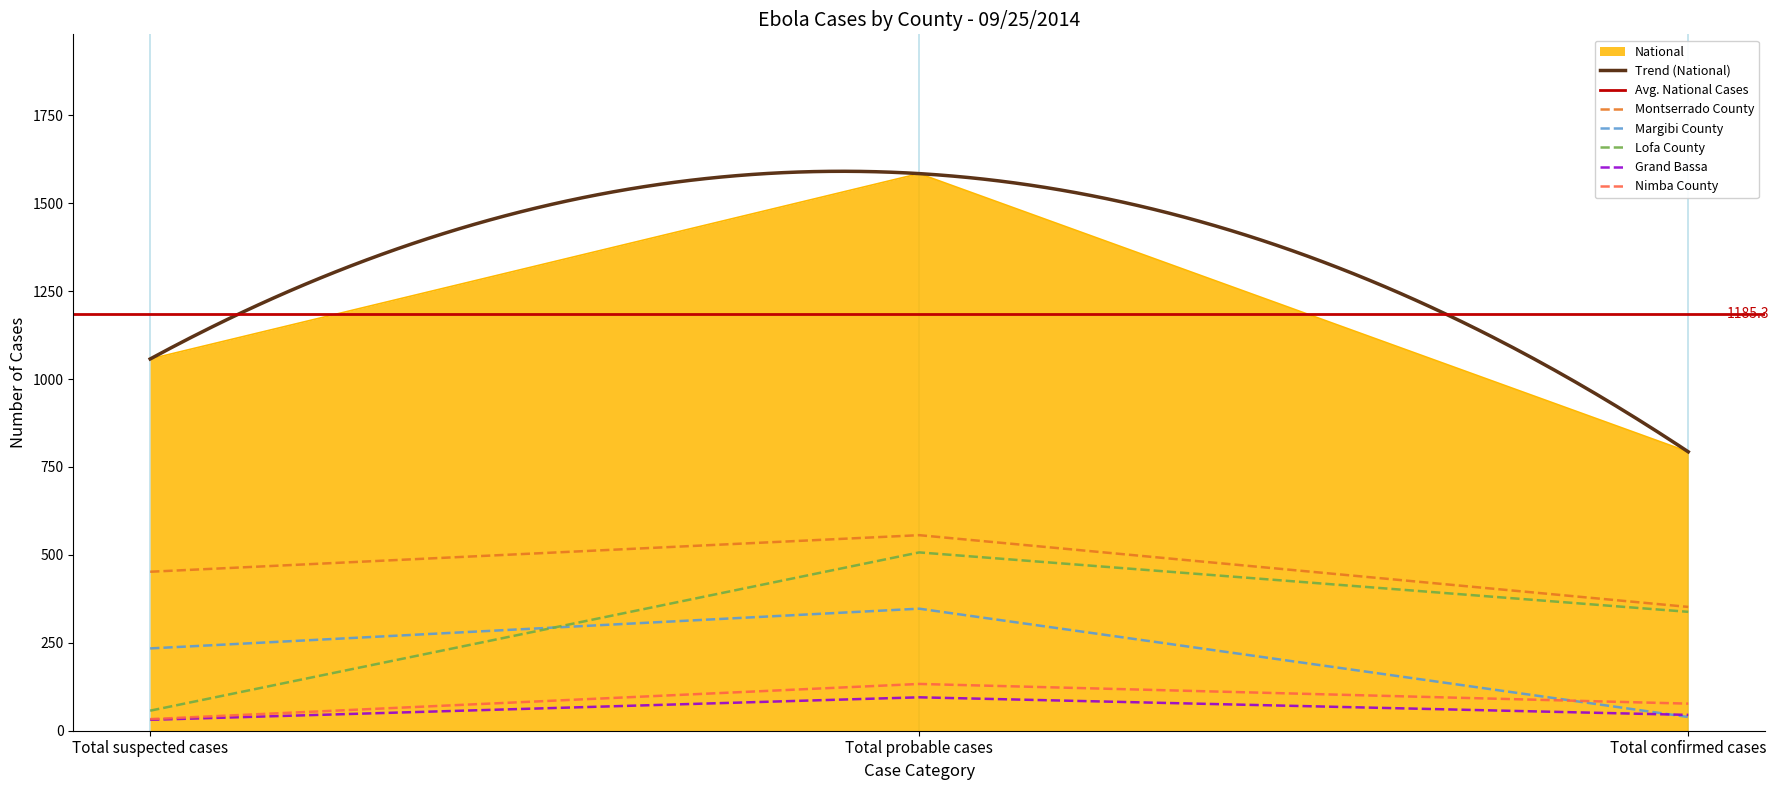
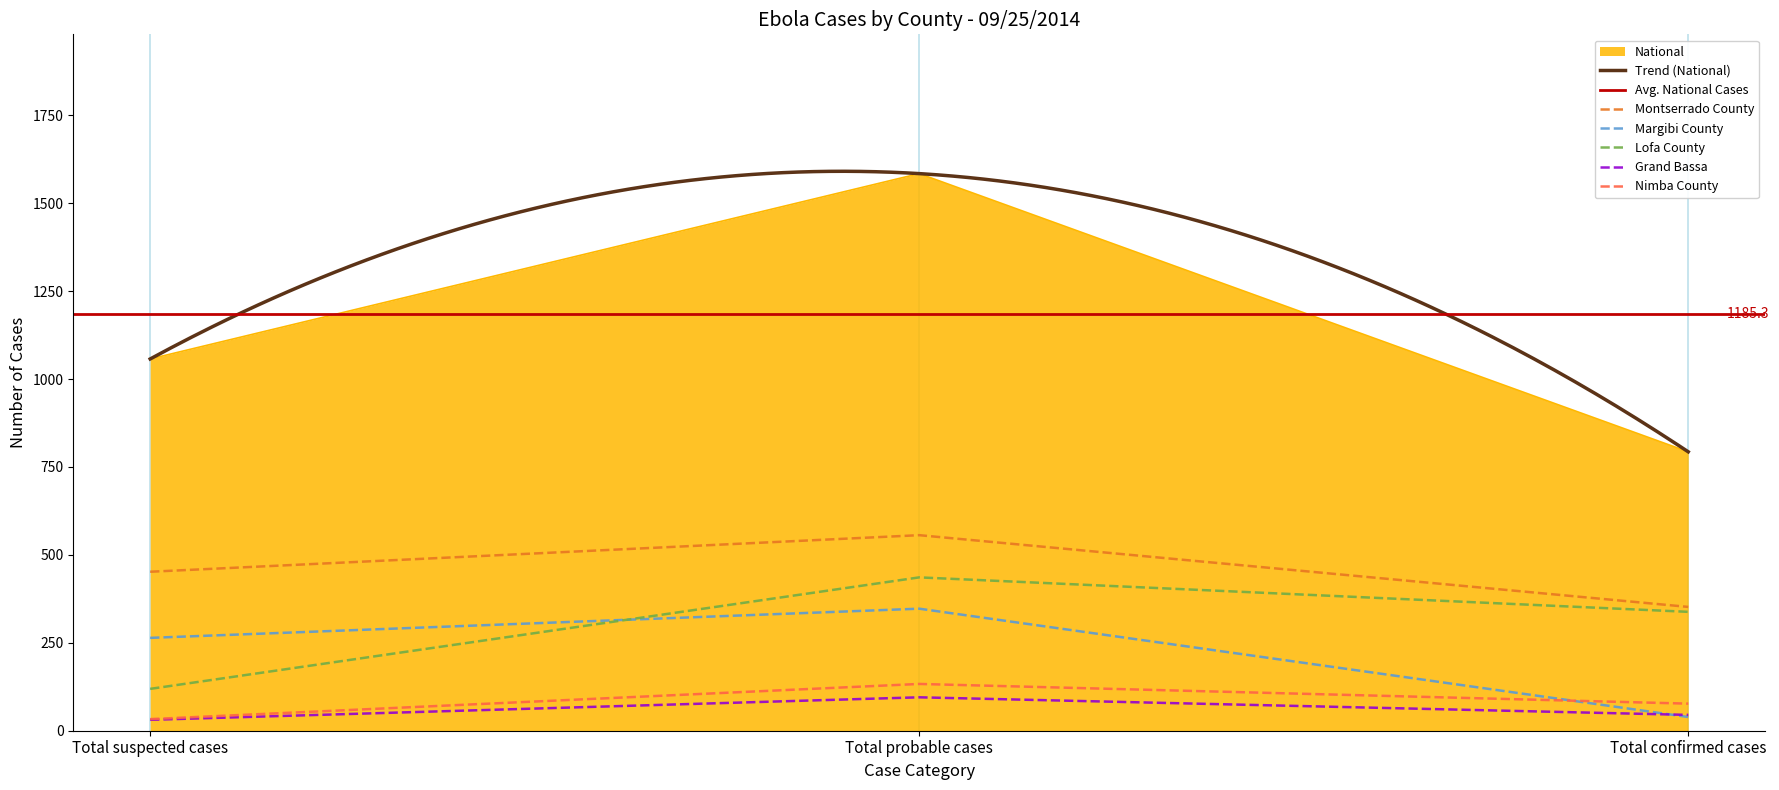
  {
    "National": {
      "Total probable cases": 1580
    },
    "Margibi County": {
-     "Total suspected cases": 230,
+     "Total suspected cases": 260,
      "Total probable cases": 350
    },
    "Lofa County": {
-     "Total suspected cases": 60,
-     "Total probable cases": 510,
+     "Total suspected cases": 120,
+     "Total probable cases": 440,
      "Total confirmed cases": 340
    },
    "Grand Bassa": {
      "Total probable cases": 100
    }
  }
